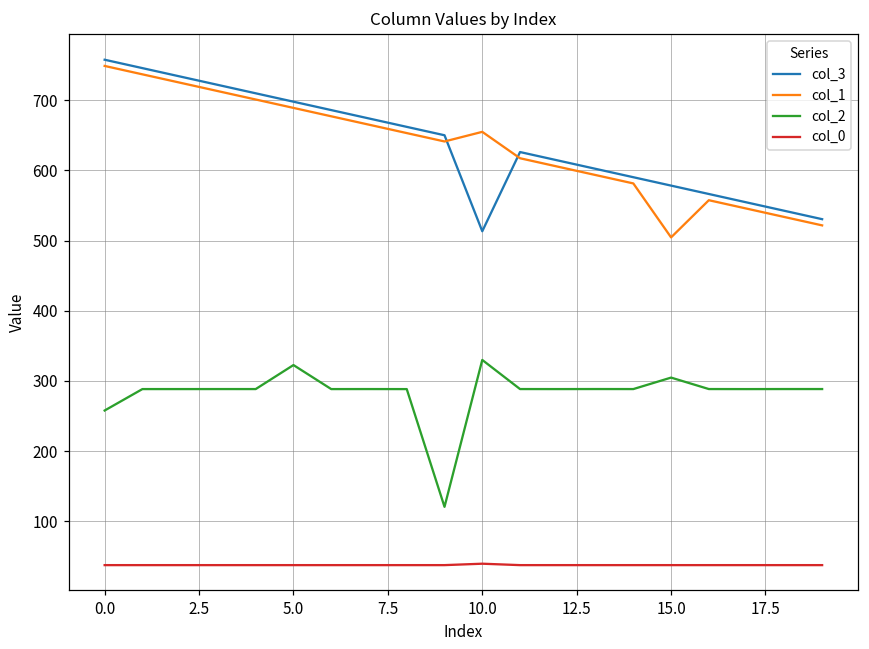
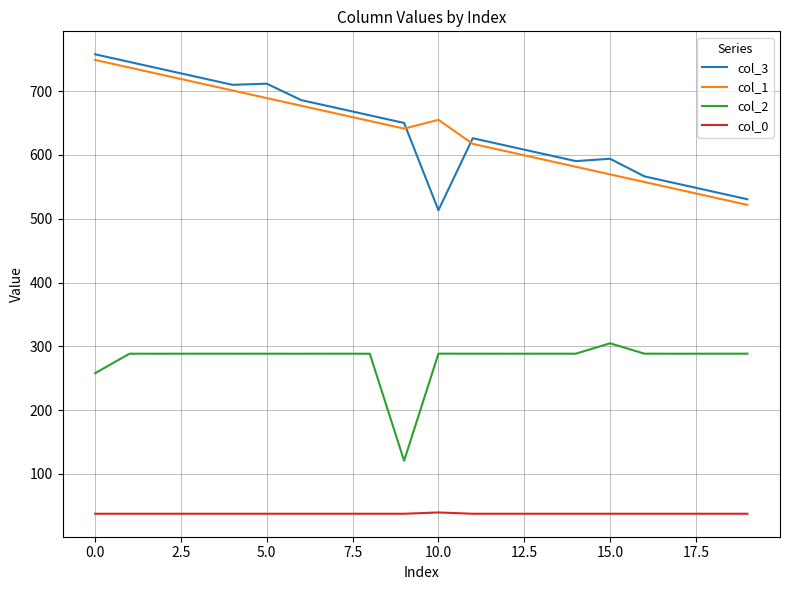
  {
    "col_3": {
      "0.0": 760,
-     "5.0": 700,
+     "5.0": 710,
      "10.0": 510,
-     "15.0": 580
+     "15.0": 590
    },
    "col_1": {
      "0.0": 750,
      "5.0": 690,
      "10.0": 650,
-     "15.0": 500
+     "15.0": 570
    },
    "col_2": {
      "0.0": 260,
-     "5.0": 320,
-     "10.0": 330,
+     "5.0": 290,
+     "10.0": 290,
      "15.0": 300
    },
    "col_0": {
      "0.0": 40,
      "5.0": 40,
      "10.0": 40,
      "15.0": 40
    }
  }
